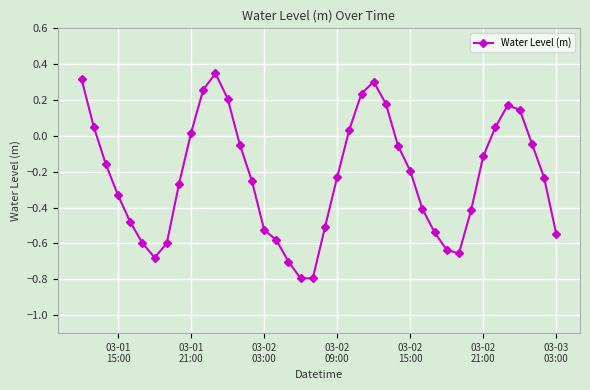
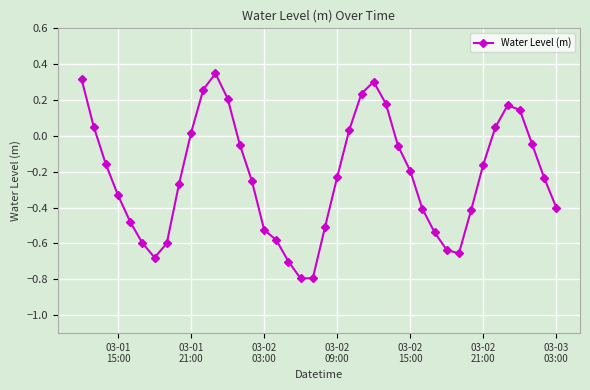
  {
    "03-01 15:00": -0.33,
    "03-01 21:00": 0.02,
    "03-02 03:00": -0.52,
    "03-02 09:00": -0.23,
    "03-02 15:00": -0.19,
-   "03-02 21:00": -0.11,
-   "03-03 03:00": -0.55
+   "03-02 21:00": -0.16,
+   "03-03 03:00": -0.40
  }
